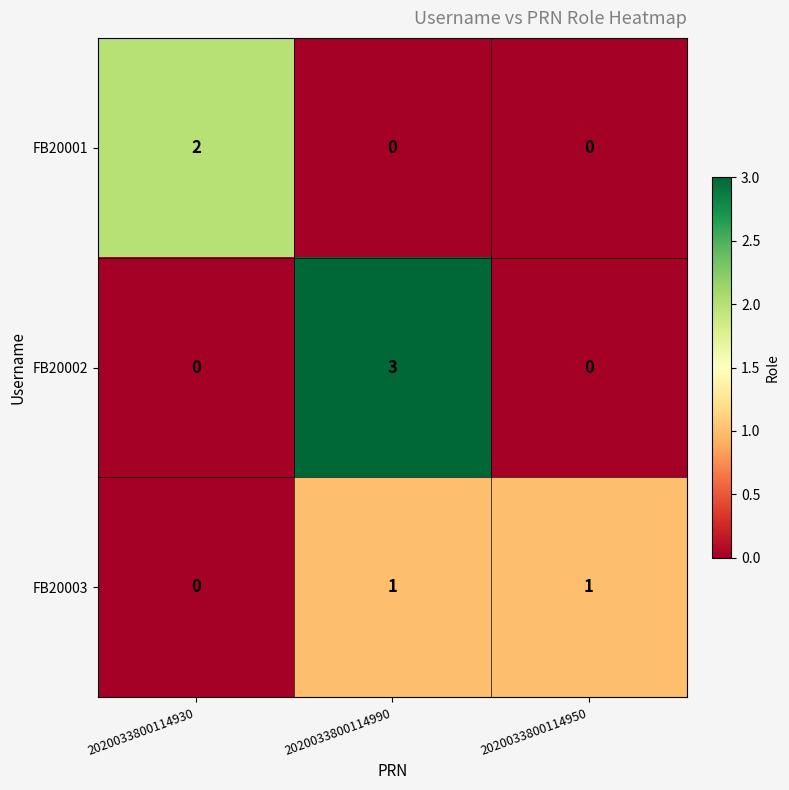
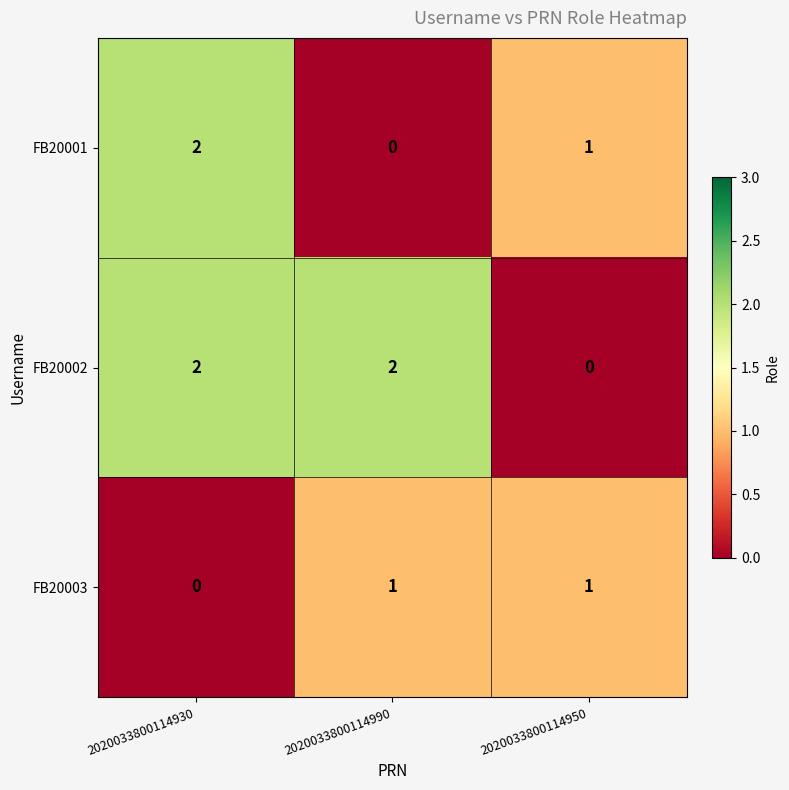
  {
    "FB20001": {
      "2020033800114930": 2,
      "2020033800114990": 0,
-     "2020033800114950": 0
+     "2020033800114950": 1
    },
    "FB20002": {
-     "2020033800114930": 0,
-     "2020033800114990": 3,
+     "2020033800114930": 2,
+     "2020033800114990": 2,
      "2020033800114950": 0
    },
    "FB20003": {
      "2020033800114930": 0,
      "2020033800114990": 1,
      "2020033800114950": 1
    }
  }
